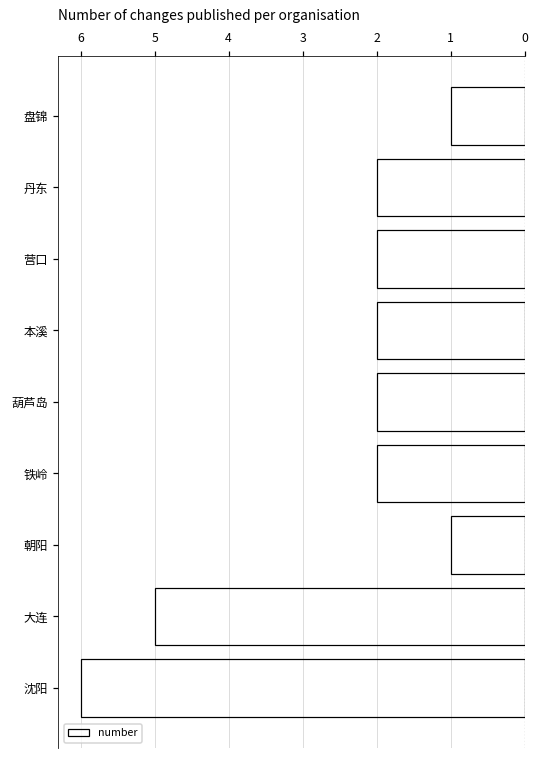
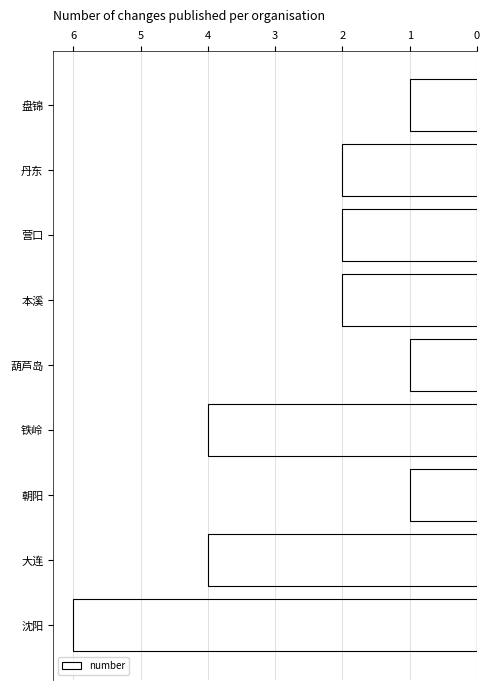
  {
    "盘锦": 1,
    "丹东": 2,
    "营口": 2,
    "本溪": 2,
-   "葫芦岛": 2,
-   "铁岭": 2,
+   "葫芦岛": 1,
+   "铁岭": 4,
    "朝阳": 1,
-   "大连": 5,
+   "大连": 4,
    "沈阳": 6
  }
